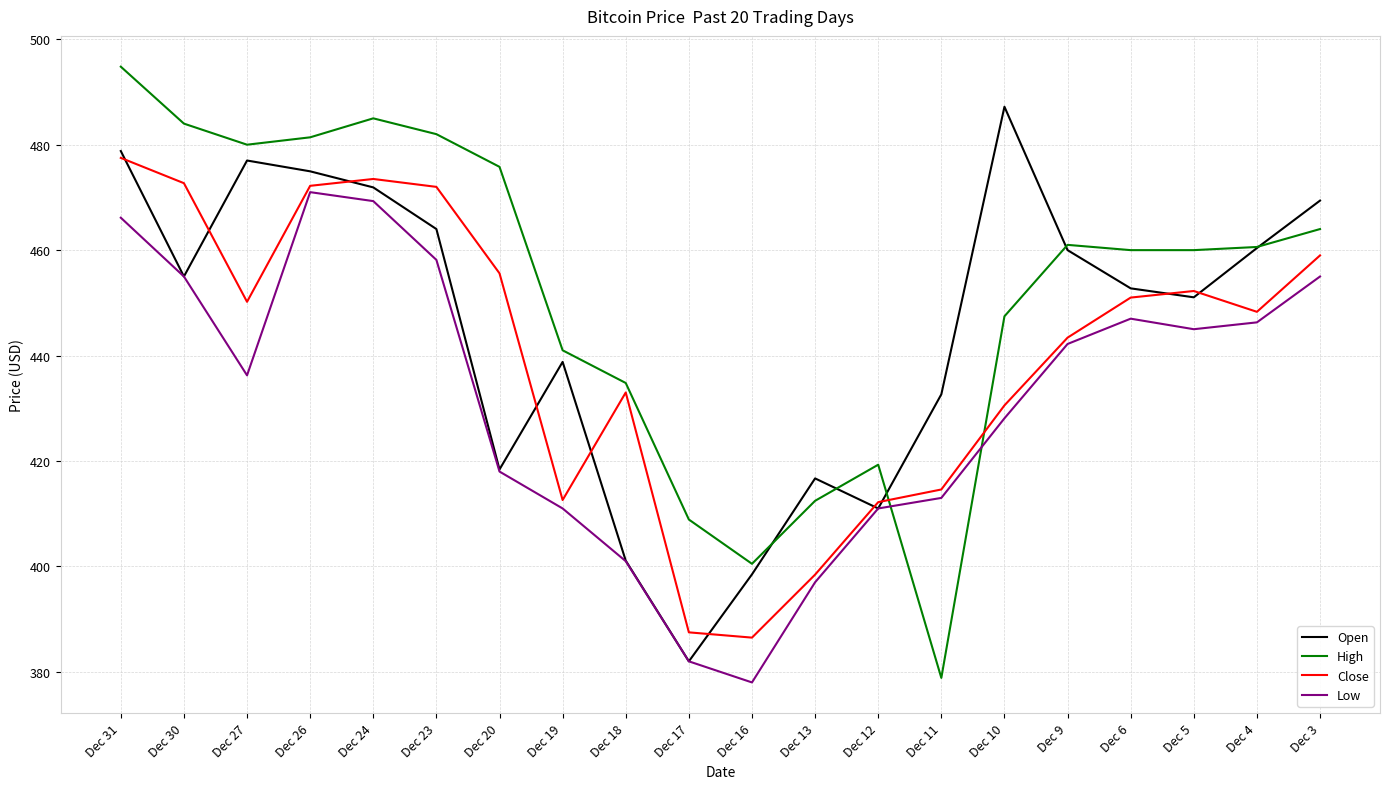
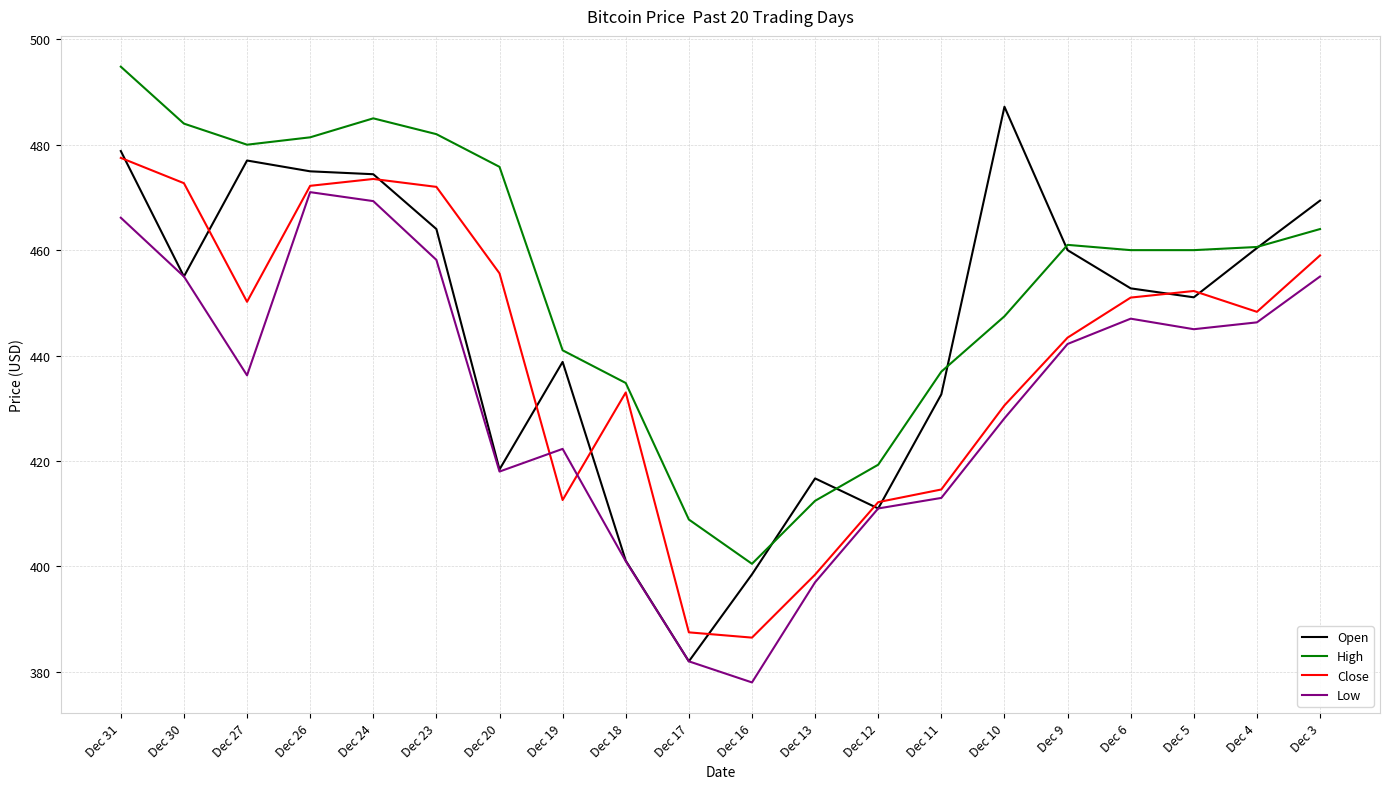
  {
    "Open": {
      "Dec 31": 479,
      "Dec 27": 477,
      "Dec 26": 475,
-     "Dec 24": 472,
+     "Dec 24": 474,
      "Dec 23": 464,
      "Dec 19": 439,
      "Dec 16": 399,
      "Dec 13": 417,
      "Dec 11": 433,
      "Dec 10": 487,
      "Dec 9": 460,
      "Dec 6": 453,
      "Dec 5": 451,
      "Dec 3": 469
    },
    "High": {
      "Dec 31": 495,
      "Dec 30": 484,
      "Dec 27": 480,
      "Dec 26": 481,
      "Dec 24": 485,
      "Dec 23": 482,
      "Dec 20": 476,
      "Dec 19": 441,
      "Dec 18": 435,
      "Dec 17": 409,
      "Dec 16": 401,
      "Dec 13": 412,
      "Dec 12": 419,
-     "Dec 11": 379,
+     "Dec 11": 437,
      "Dec 10": 447,
      "Dec 9": 461,
      "Dec 6": 460,
      "Dec 5": 460,
      "Dec 3": 464
    },
    "Close": {
      "Dec 31": 478,
      "Dec 30": 473,
      "Dec 27": 450,
      "Dec 26": 472,
      "Dec 24": 474,
      "Dec 23": 472,
      "Dec 20": 456,
      "Dec 19": 413,
      "Dec 18": 433,
      "Dec 17": 388,
      "Dec 16": 387,
      "Dec 13": 398,
      "Dec 12": 412,
      "Dec 11": 415,
      "Dec 10": 431,
      "Dec 9": 443,
      "Dec 6": 451,
      "Dec 5": 452,
      "Dec 4": 448,
      "Dec 3": 459
    },
    "Low": {
      "Dec 31": 466,
      "Dec 27": 436,
      "Dec 26": 471,
      "Dec 24": 469,
      "Dec 23": 458,
-     "Dec 19": 411,
+     "Dec 19": 422,
      "Dec 16": 378,
      "Dec 13": 397,
      "Dec 11": 413,
      "Dec 10": 428,
      "Dec 9": 442,
      "Dec 6": 447,
      "Dec 5": 445,
      "Dec 4": 446,
      "Dec 3": 455
    }
  }
